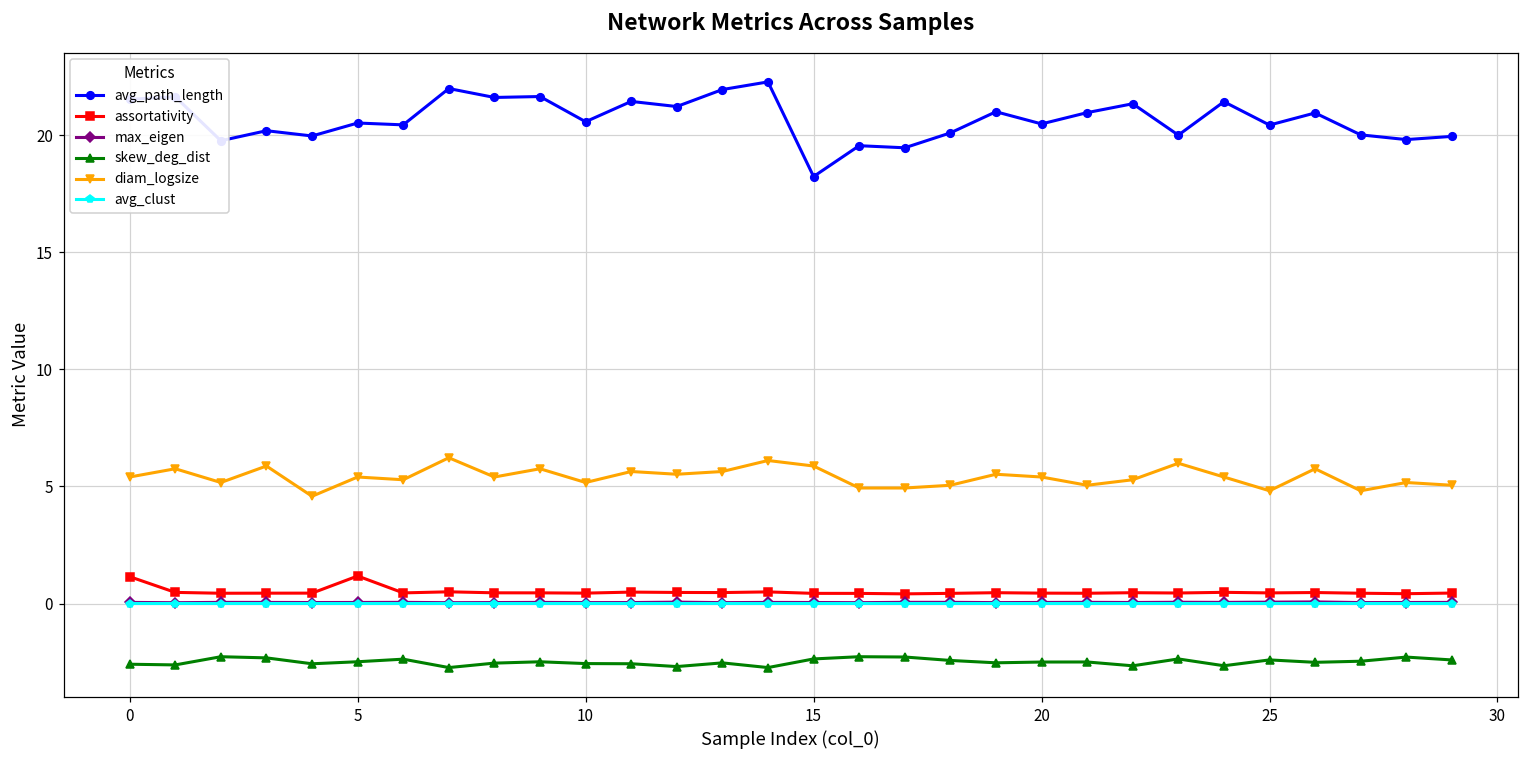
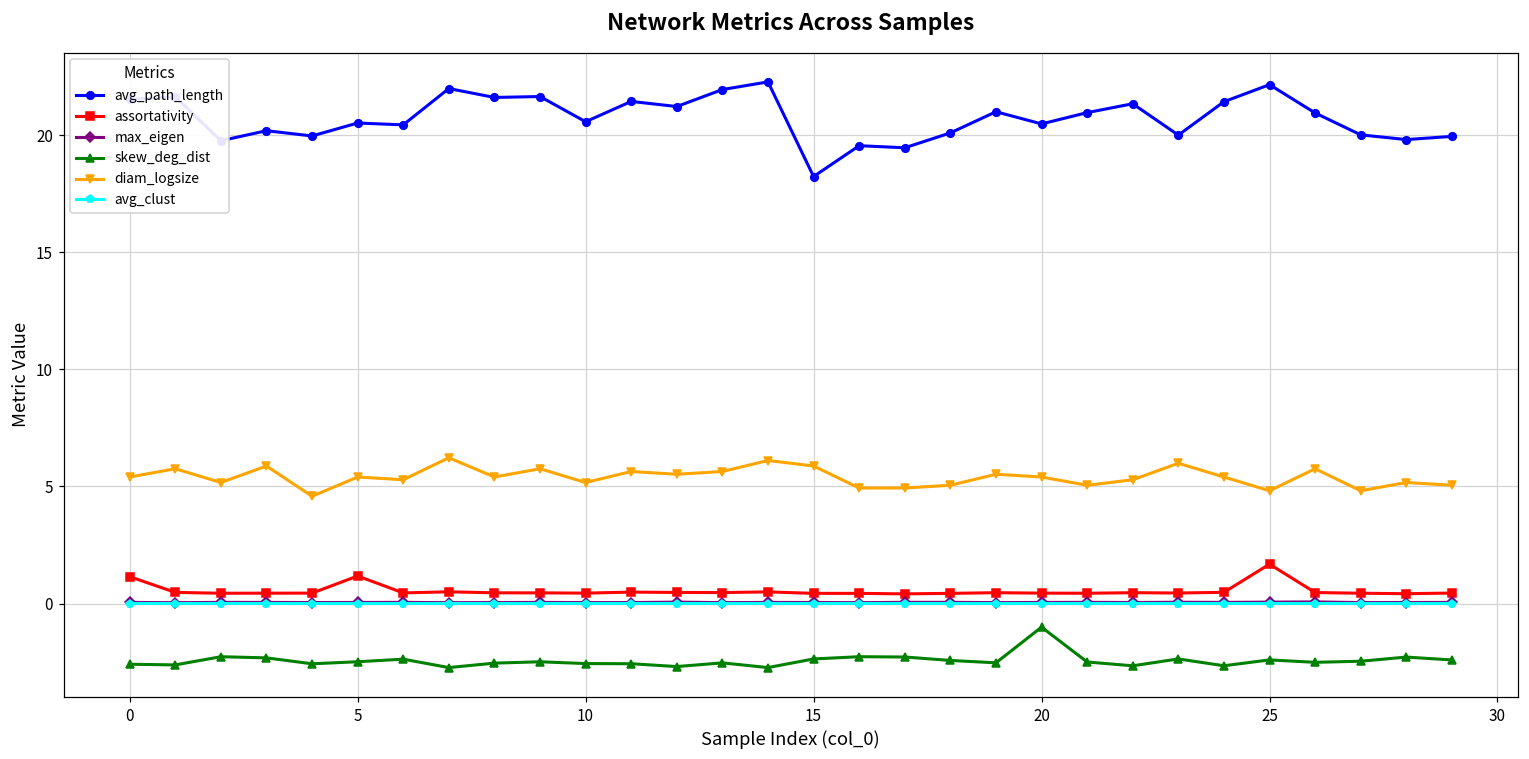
  {
    "avg_path_length": {
      "5": 20.5,
      "10": 20.6,
      "15": 18.2,
      "20": 20.5,
-     "25": 20.4
+     "25": 22.1
    },
    "assortativity": {
      "0": 1.1,
      "5": 1.2,
      "10": 0.4,
      "15": 0.4,
      "20": 0.4,
-     "25": 0.5
+     "25": 1.7
    },
    "skew_deg_dist": {
      "0": -2.6,
      "5": -2.5,
      "10": -2.6,
      "15": -2.4,
-     "20": -2.5,
+     "20": -1.0,
      "25": -2.4
    },
    "diam_logsize": {
      "0": 5.4,
      "5": 5.4,
      "10": 5.2,
      "15": 5.9,
      "20": 5.4,
      "25": 4.8
    }
  }
